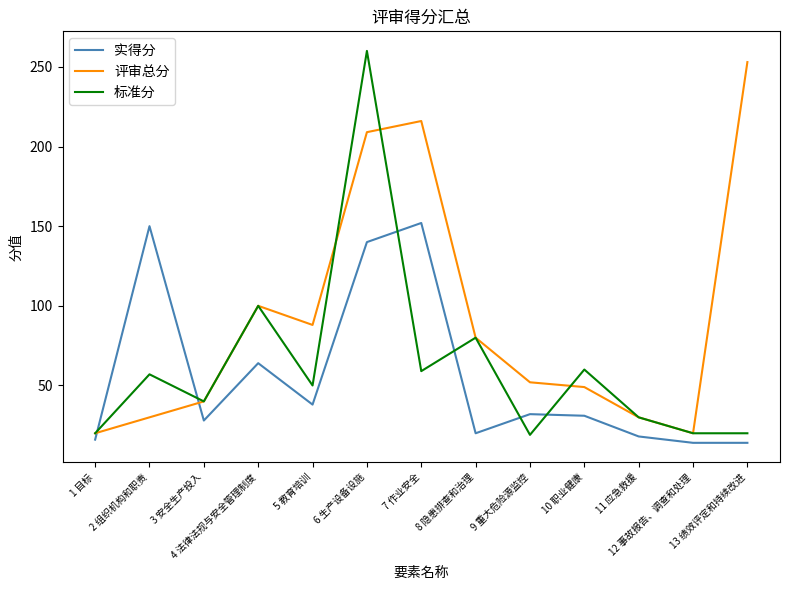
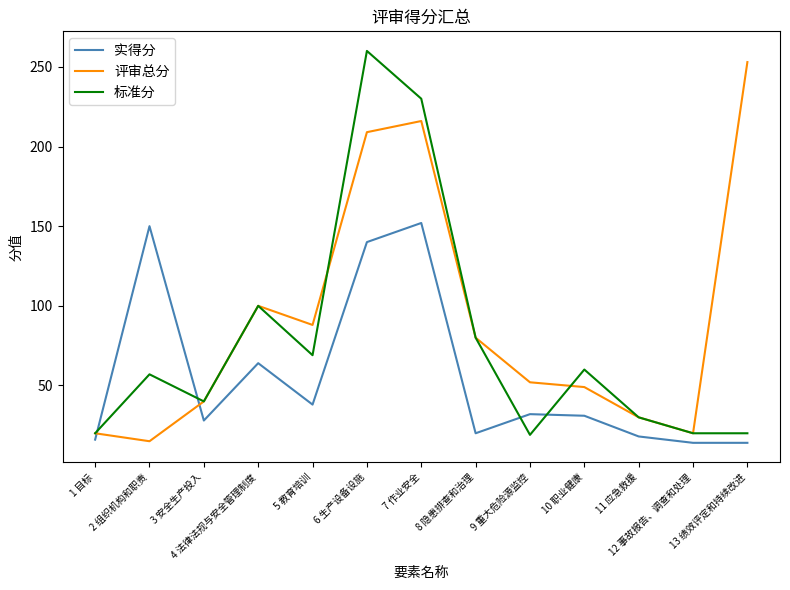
  {
    "实得分": {
      "1 目标": 16,
      "2 组织机构和职责": 150,
      "3 安全生产投入": 28,
      "4 法律法规与安全管理制度": 64,
      "5 教育培训": 38,
      "6 生产设备设施": 140,
      "7 作业安全": 152,
      "8 隐患排查和治理": 20,
      "9 重大危险源监控": 32,
      "10 职业健康": 31,
      "11 应急救援": 18,
      "12 事故报告、调查和处理": 14,
      "13 绩效评定和持续改进": 14
    },
    "评审总分": {
-     "2 组织机构和职责": 30,
+     "2 组织机构和职责": 15,
      "5 教育培训": 88,
      "6 生产设备设施": 209,
      "7 作业安全": 216,
      "9 重大危险源监控": 52,
      "10 职业健康": 49,
      "13 绩效评定和持续改进": 253
    },
    "标准分": {
      "2 组织机构和职责": 57,
-     "5 教育培训": 50,
+     "5 教育培训": 69,
      "6 生产设备设施": 260,
-     "7 作业安全": 59,
+     "7 作业安全": 230,
      "9 重大危险源监控": 19,
      "10 职业健康": 60,
      "13 绩效评定和持续改进": 20
    }
  }
